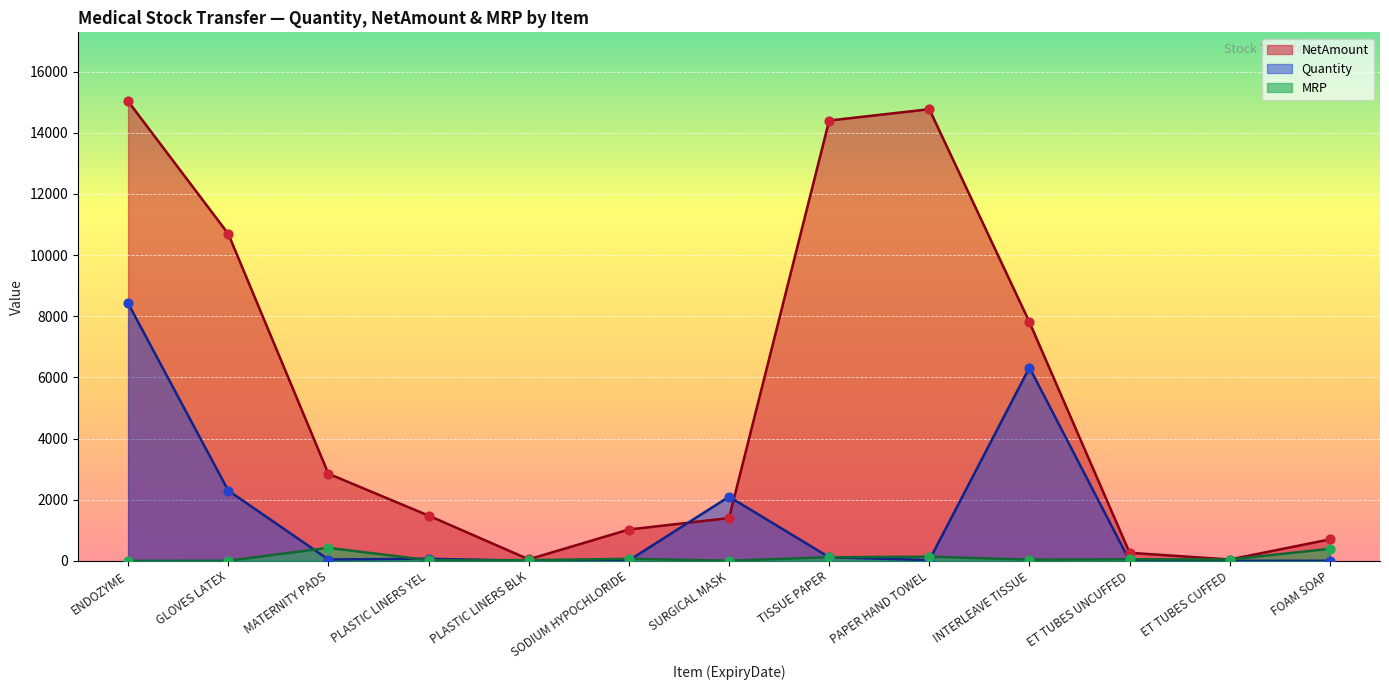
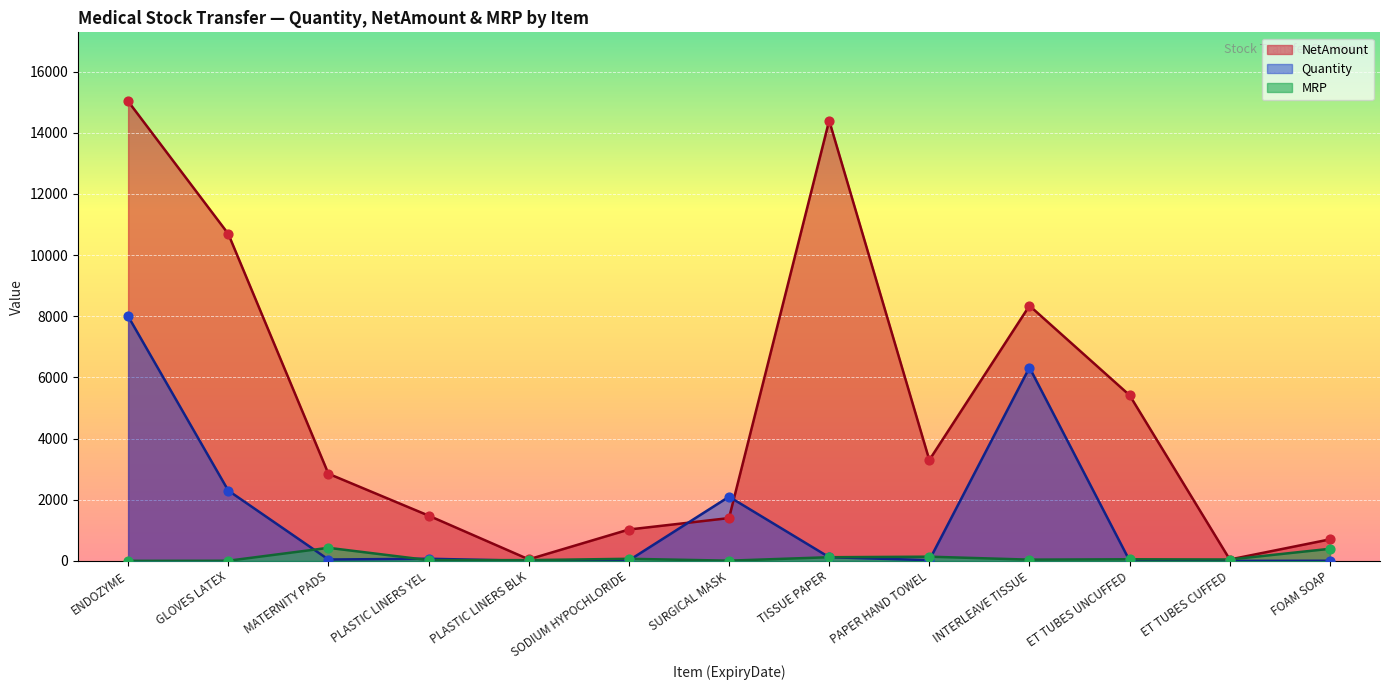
  {
    "NetAmount": {
      "ENDOZYME": 15000,
      "GLOVES LATEX": 10700,
      "MATERNITY PADS": 2800,
      "PLASTIC LINERS YEL": 1500,
      "SODIUM HYPOCHLORIDE": 1000,
      "SURGICAL MASK": 1400,
      "TISSUE PAPER": 14400,
-     "PAPER HAND TOWEL": 14800,
-     "INTERLEAVE TISSUE": 7800,
-     "ET TUBES UNCUFFED": 300,
+     "PAPER HAND TOWEL": 3300,
+     "INTERLEAVE TISSUE": 8300,
+     "ET TUBES UNCUFFED": 5400,
      "FOAM SOAP": 700
    },
    "Quantity": {
-     "ENDOZYME": 8400,
+     "ENDOZYME": 8000,
      "GLOVES LATEX": 2300,
      "MATERNITY PADS": 0,
      "SURGICAL MASK": 2100,
      "PAPER HAND TOWEL": 0,
      "INTERLEAVE TISSUE": 6300,
      "FOAM SOAP": 0
    },
    "MRP": {
      "ENDOZYME": 0,
      "GLOVES LATEX": 0,
      "MATERNITY PADS": 400,
      "SURGICAL MASK": 0,
      "PAPER HAND TOWEL": 100,
      "INTERLEAVE TISSUE": 0,
      "FOAM SOAP": 400
    }
  }
